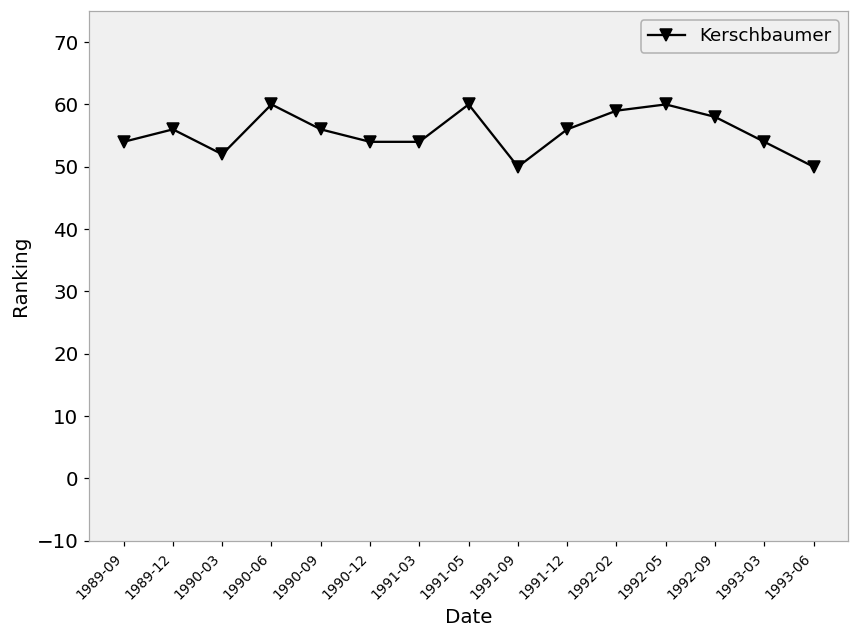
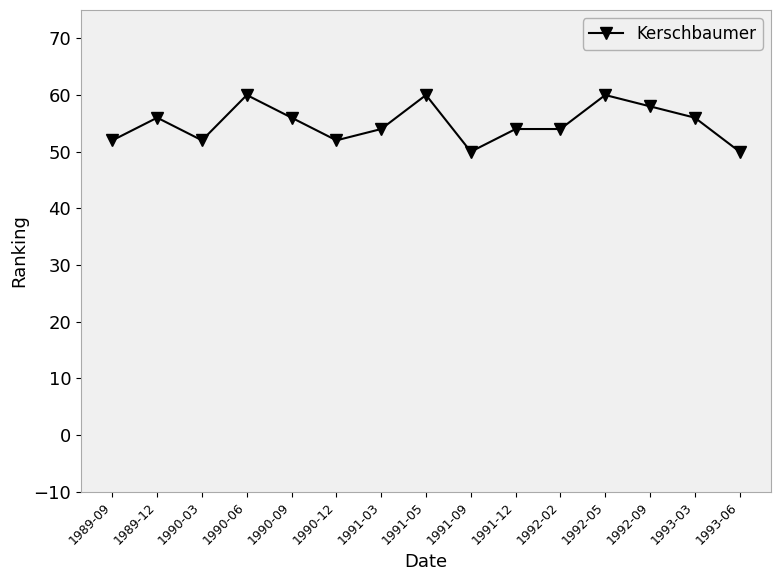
  {
-   "1989-09": 54,
+   "1989-09": 52,
    "1989-12": 56,
    "1990-03": 52,
    "1990-06": 60,
    "1990-09": 56,
-   "1990-12": 54,
+   "1990-12": 52,
    "1991-03": 54,
    "1991-05": 60,
    "1991-09": 50,
-   "1991-12": 56,
-   "1992-02": 59,
+   "1991-12": 54,
+   "1992-02": 54,
    "1992-05": 60,
    "1992-09": 58,
-   "1993-03": 54,
+   "1993-03": 56,
    "1993-06": 50
  }
